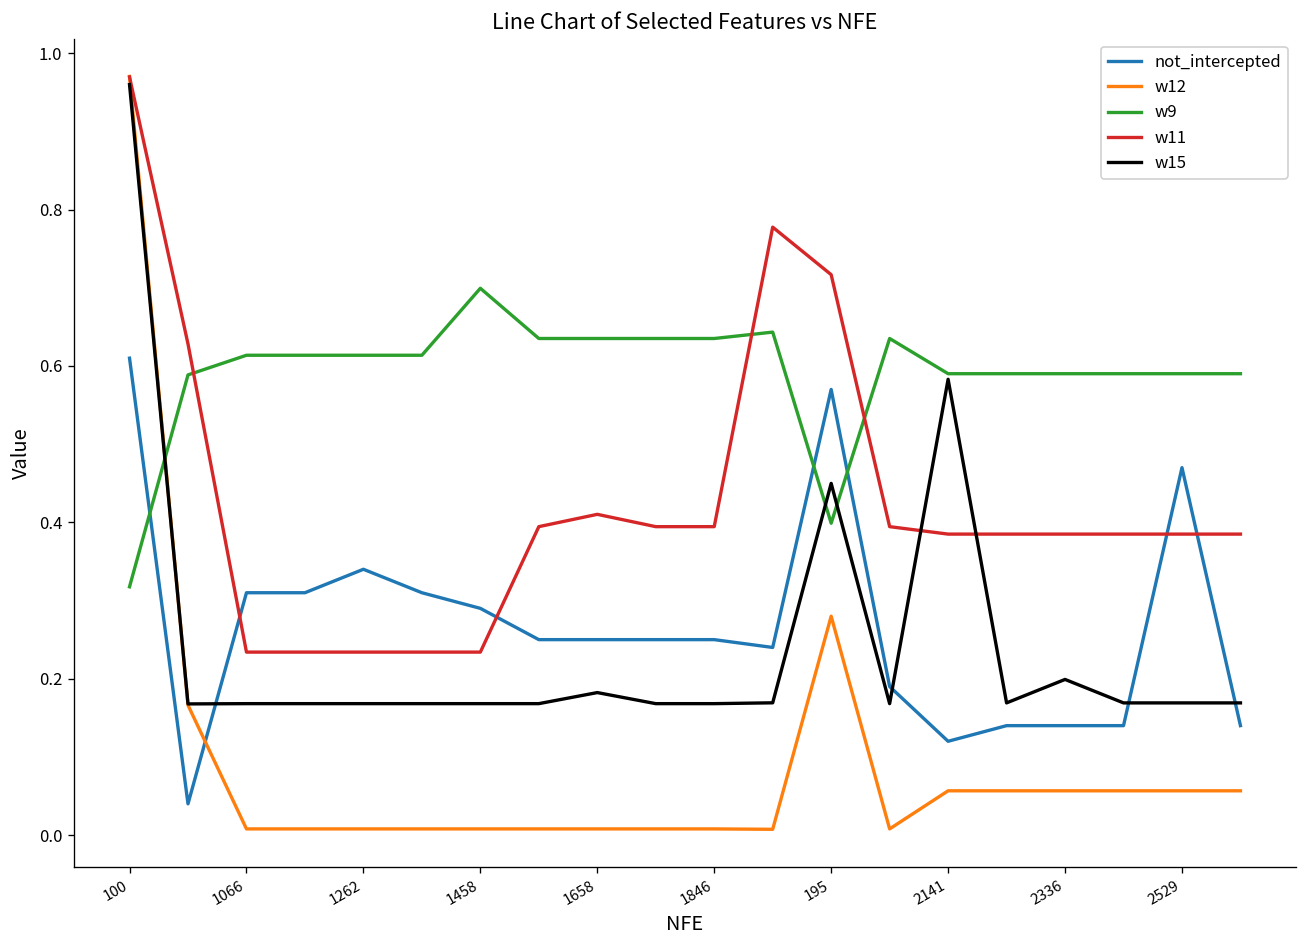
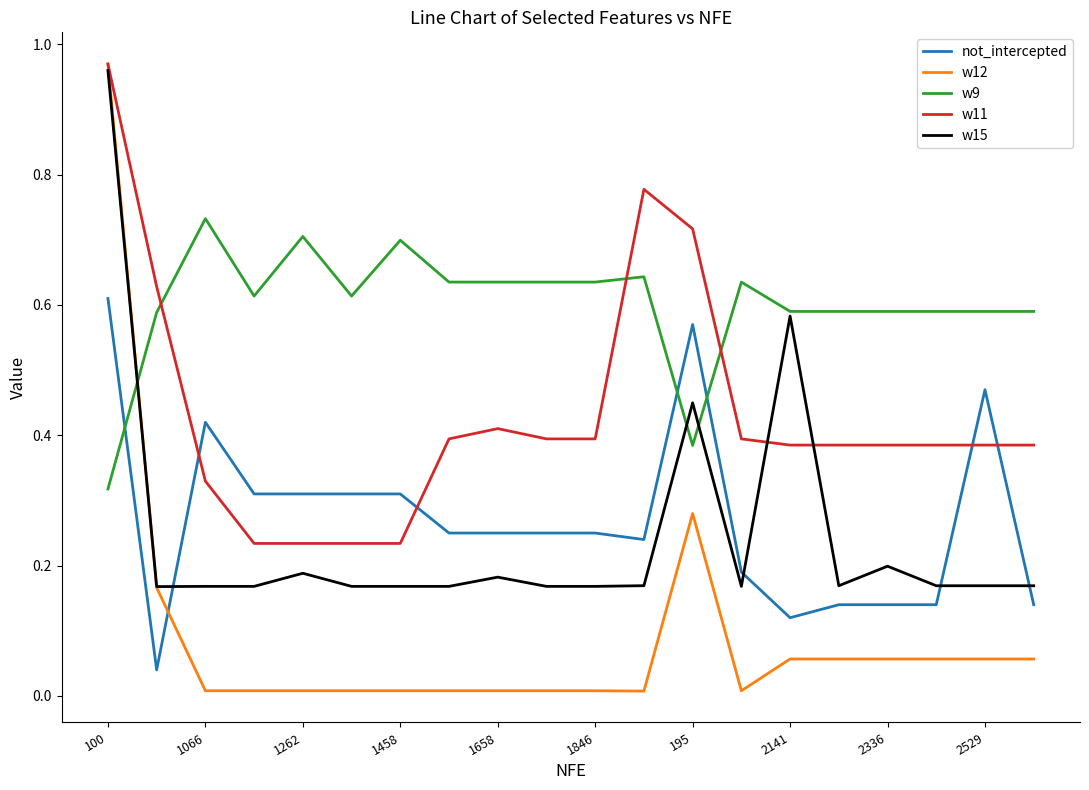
  {
    "not_intercepted": {
      "100": 0.61,
-     "1066": 0.31,
-     "1262": 0.34,
-     "1458": 0.29,
+     "1066": 0.42,
+     "1262": 0.31,
+     "1458": 0.31,
      "1658": 0.25,
      "1846": 0.25,
      "195": 0.57,
      "2141": 0.12,
      "2336": 0.14,
      "2529": 0.47
    },
    "w12": {
      "1066": 0.01,
      "1262": 0.01,
      "1458": 0.01,
      "1658": 0.01,
      "1846": 0.01,
      "195": 0.28,
      "2141": 0.06,
      "2336": 0.06,
      "2529": 0.06
    },
    "w9": {
      "100": 0.32,
-     "1066": 0.61,
-     "1262": 0.61,
+     "1066": 0.73,
+     "1262": 0.71,
      "1458": 0.70,
      "1658": 0.64,
      "1846": 0.64,
-     "195": 0.40,
+     "195": 0.38,
      "2141": 0.59,
      "2336": 0.59,
      "2529": 0.59
    },
    "w11": {
-     "1066": 0.23,
+     "1066": 0.33,
      "1262": 0.23,
      "1458": 0.23,
      "1658": 0.41,
      "1846": 0.39,
      "195": 0.72,
      "2141": 0.38,
      "2336": 0.38,
      "2529": 0.38
    },
    "w15": {
      "100": 0.96,
      "1066": 0.17,
-     "1262": 0.17,
+     "1262": 0.19,
      "1458": 0.17,
      "1658": 0.18,
      "1846": 0.17,
      "195": 0.45,
      "2141": 0.58,
      "2336": 0.20,
      "2529": 0.17
    }
  }
